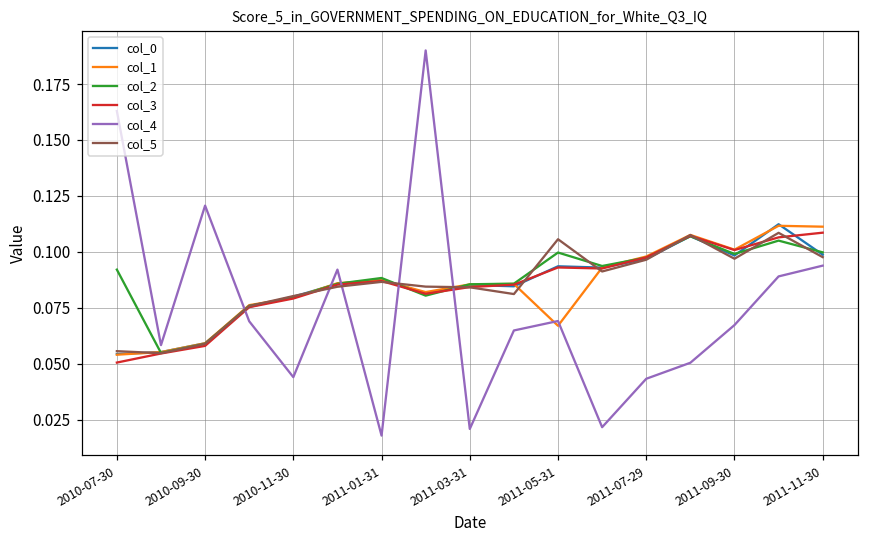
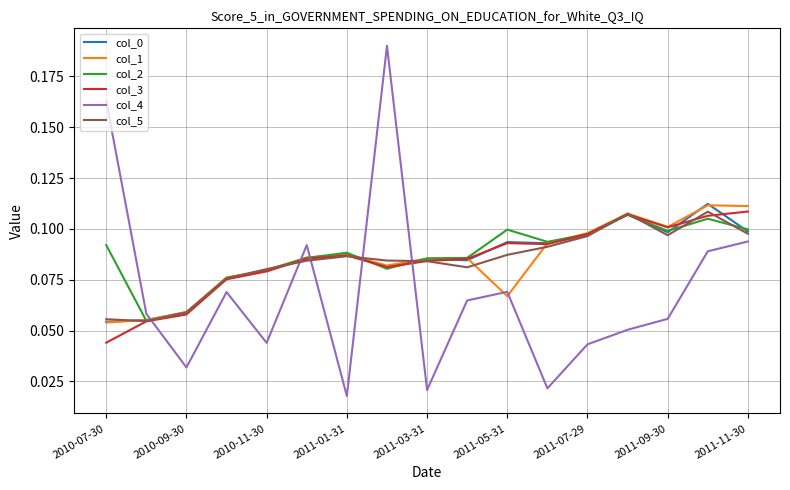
  {
    "col_1": {
      "2011-05-31": 0.067,
      "2011-11-30": 0.111
    },
    "col_2": {
      "2010-07-30": 0.092,
      "2011-05-31": 0.100
    },
    "col_3": {
-     "2010-07-30": 0.050,
+     "2010-07-30": 0.044,
      "2011-11-30": 0.109
    },
    "col_4": {
-     "2010-09-30": 0.121,
+     "2010-09-30": 0.032,
      "2010-11-30": 0.044,
      "2011-01-31": 0.018,
      "2011-03-31": 0.021,
      "2011-05-31": 0.069,
      "2011-07-29": 0.043,
-     "2011-09-30": 0.067,
+     "2011-09-30": 0.056,
      "2011-11-30": 0.094
    },
    "col_5": {
      "2010-07-30": 0.056,
-     "2011-05-31": 0.106,
+     "2011-05-31": 0.087,
      "2011-09-30": 0.097
    }
  }
